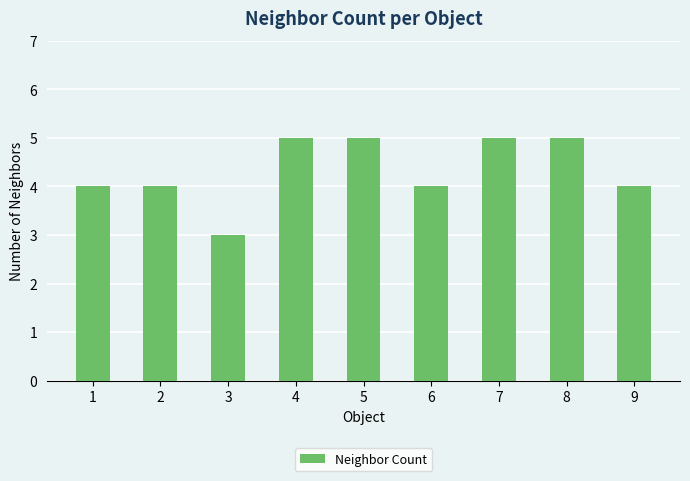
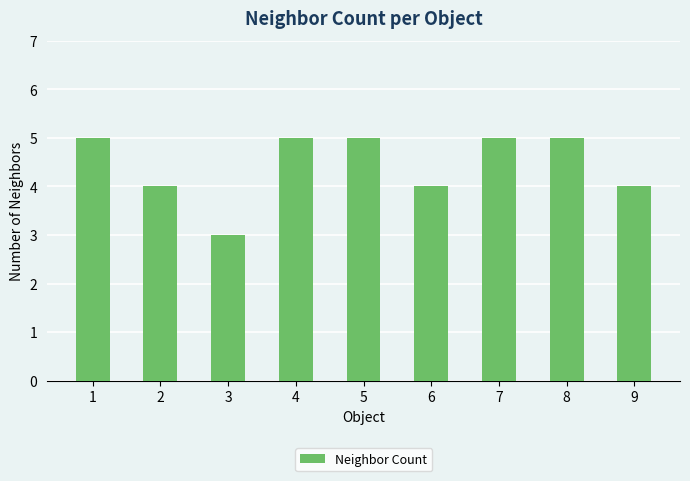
  {
-   "1": 4,
+   "1": 5,
    "2": 4,
    "3": 3,
    "4": 5,
    "5": 5,
    "6": 4,
    "7": 5,
    "8": 5,
    "9": 4
  }
